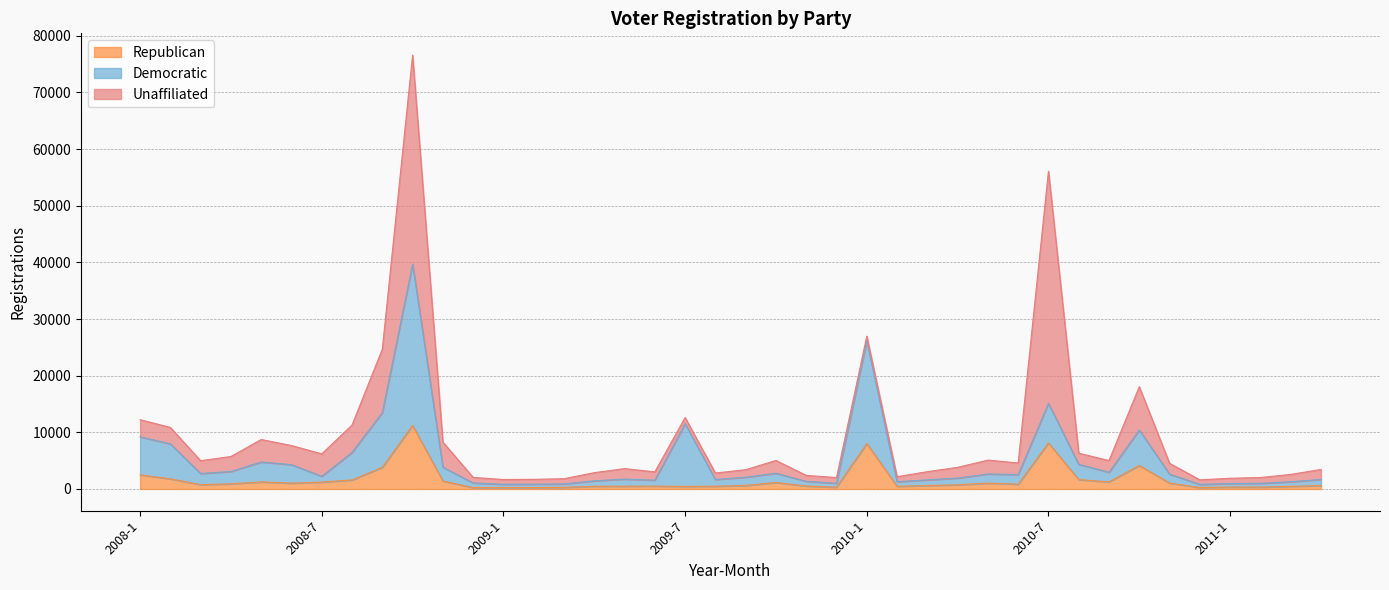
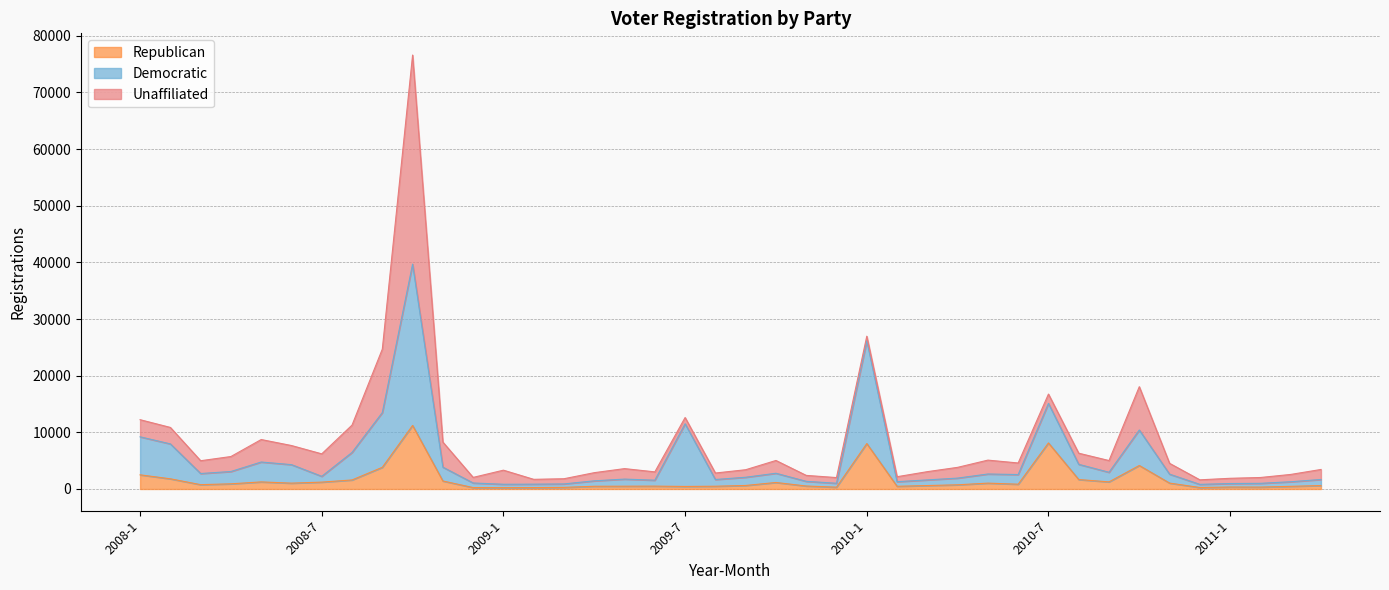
  {
    "Republican": {
      "2008-1": 2000,
      "2008-7": 1000,
      "2009-1": 0,
      "2009-7": 0,
      "2010-1": 8000,
      "2010-7": 8000,
      "2011-1": 0
    },
    "Democratic": {
      "2008-1": 7000,
      "2008-7": 1000,
      "2009-1": 1000,
      "2009-7": 11000,
      "2010-1": 18000,
      "2010-7": 7000,
      "2011-1": 1000
    },
    "Unaffiliated": {
      "2008-1": 3000,
      "2008-7": 4000,
-     "2009-1": 1000,
+     "2009-1": 2000,
      "2009-7": 1000,
      "2010-1": 1000,
-     "2010-7": 41000,
+     "2010-7": 2000,
      "2011-1": 1000
    }
  }
